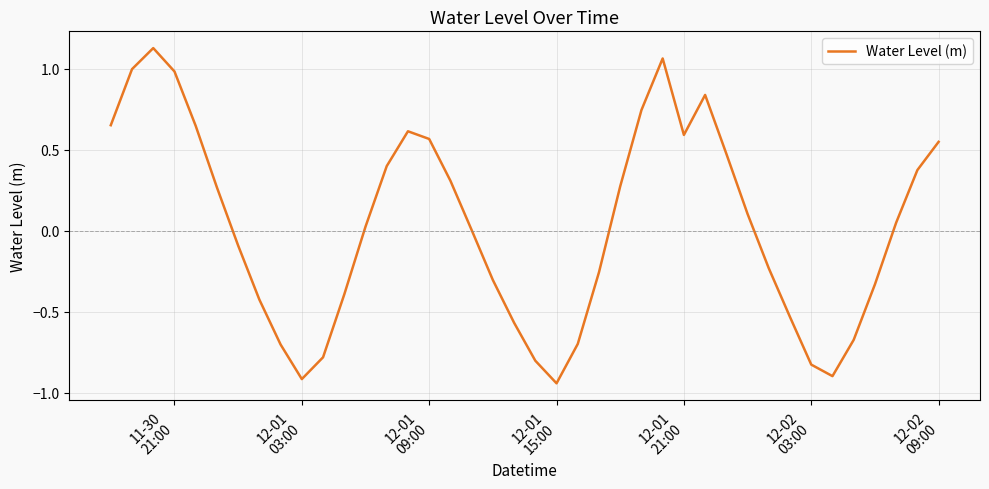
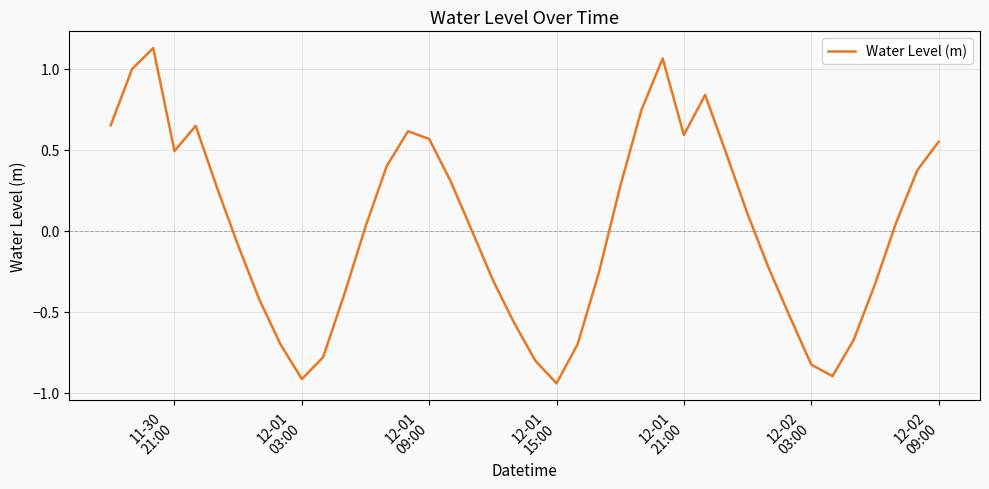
  {
-   "11-30 21:00": 0.98,
+   "11-30 21:00": 0.49,
    "12-01 03:00": -0.92,
    "12-01 09:00": 0.57,
    "12-01 15:00": -0.94,
    "12-01 21:00": 0.59,
    "12-02 03:00": -0.83,
    "12-02 09:00": 0.55
  }
